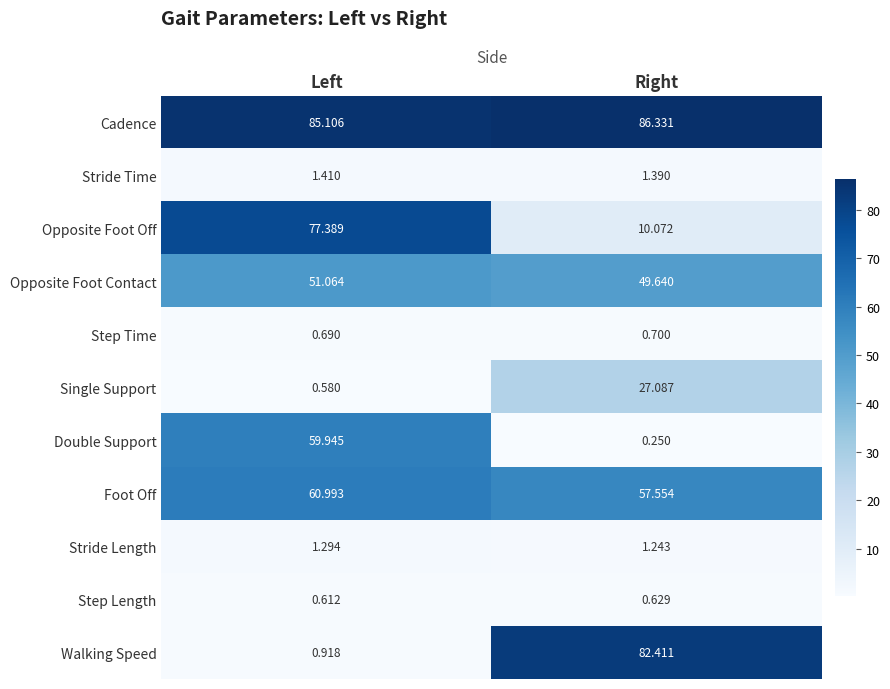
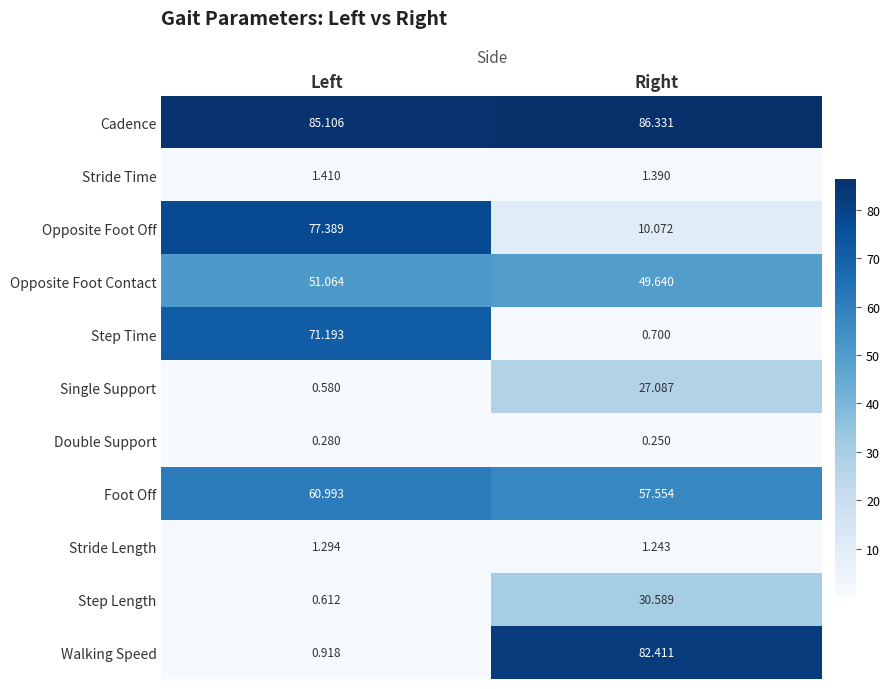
  {
    "Cadence": {
      "Left": 85.106,
      "Right": 86.331
    },
    "Stride Time": {
      "Left": 1.410,
      "Right": 1.390
    },
    "Opposite Foot Off": {
      "Left": 77.389,
      "Right": 10.072
    },
    "Opposite Foot Contact": {
      "Left": 51.064,
      "Right": 49.640
    },
    "Step Time": {
-     "Left": 0.690,
+     "Left": 71.193,
      "Right": 0.700
    },
    "Single Support": {
      "Left": 0.580,
      "Right": 27.087
    },
    "Double Support": {
-     "Left": 59.945,
+     "Left": 0.280,
      "Right": 0.250
    },
    "Foot Off": {
      "Left": 60.993,
      "Right": 57.554
    },
    "Stride Length": {
      "Left": 1.294,
      "Right": 1.243
    },
    "Step Length": {
      "Left": 0.612,
-     "Right": 0.629
+     "Right": 30.589
    },
    "Walking Speed": {
      "Left": 0.918,
      "Right": 82.411
    }
  }
